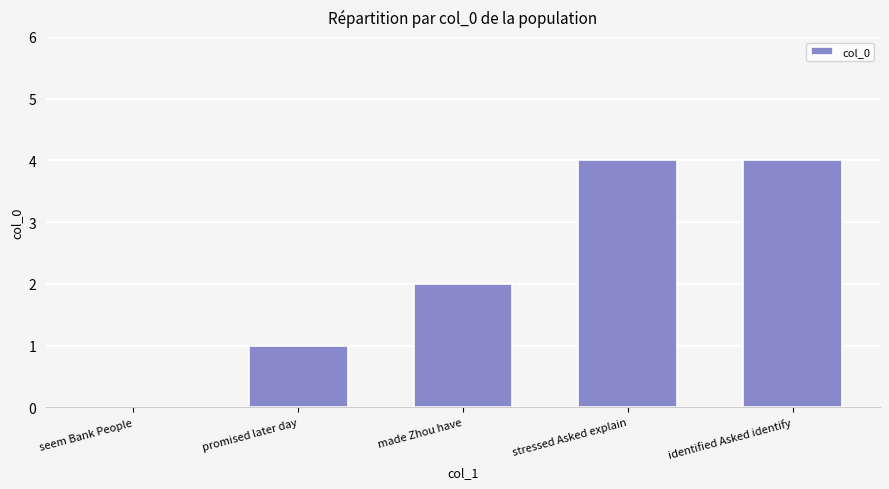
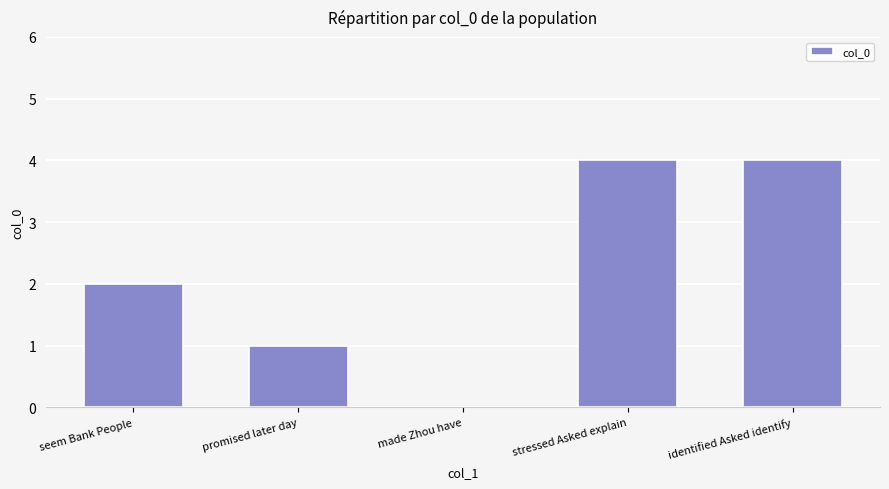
  {
-   "seem Bank People": 0,
+   "seem Bank People": 2,
    "promised later day": 1,
-   "made Zhou have": 2,
+   "made Zhou have": 0,
    "stressed Asked explain": 4,
    "identified Asked identify": 4
  }
